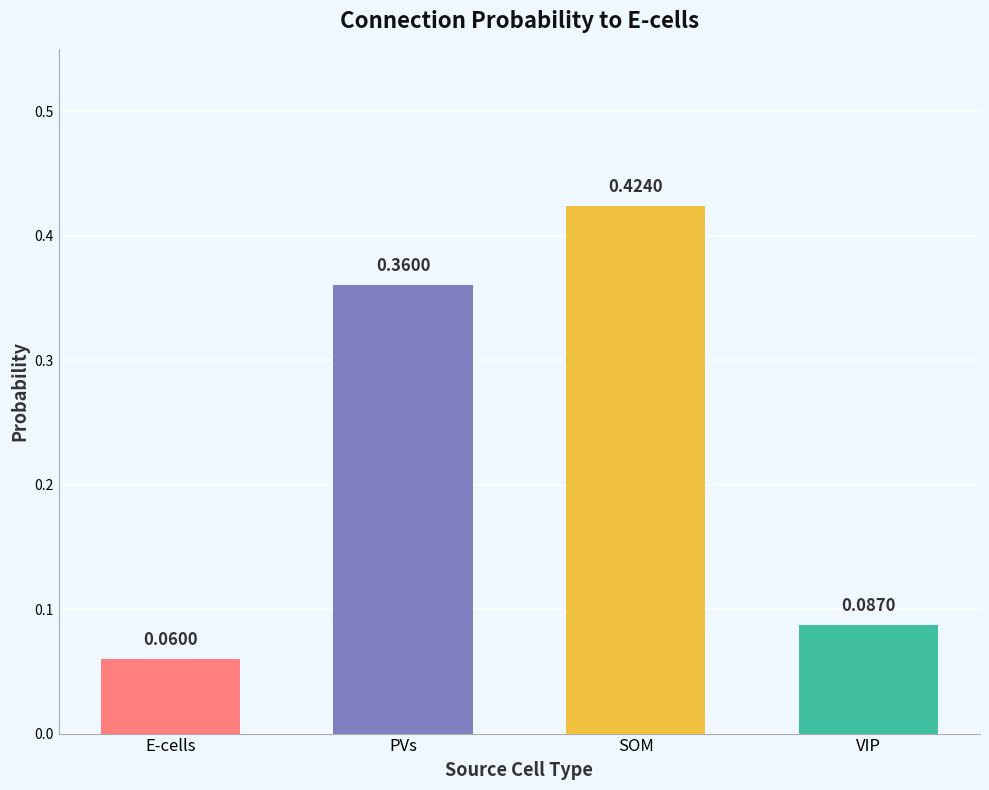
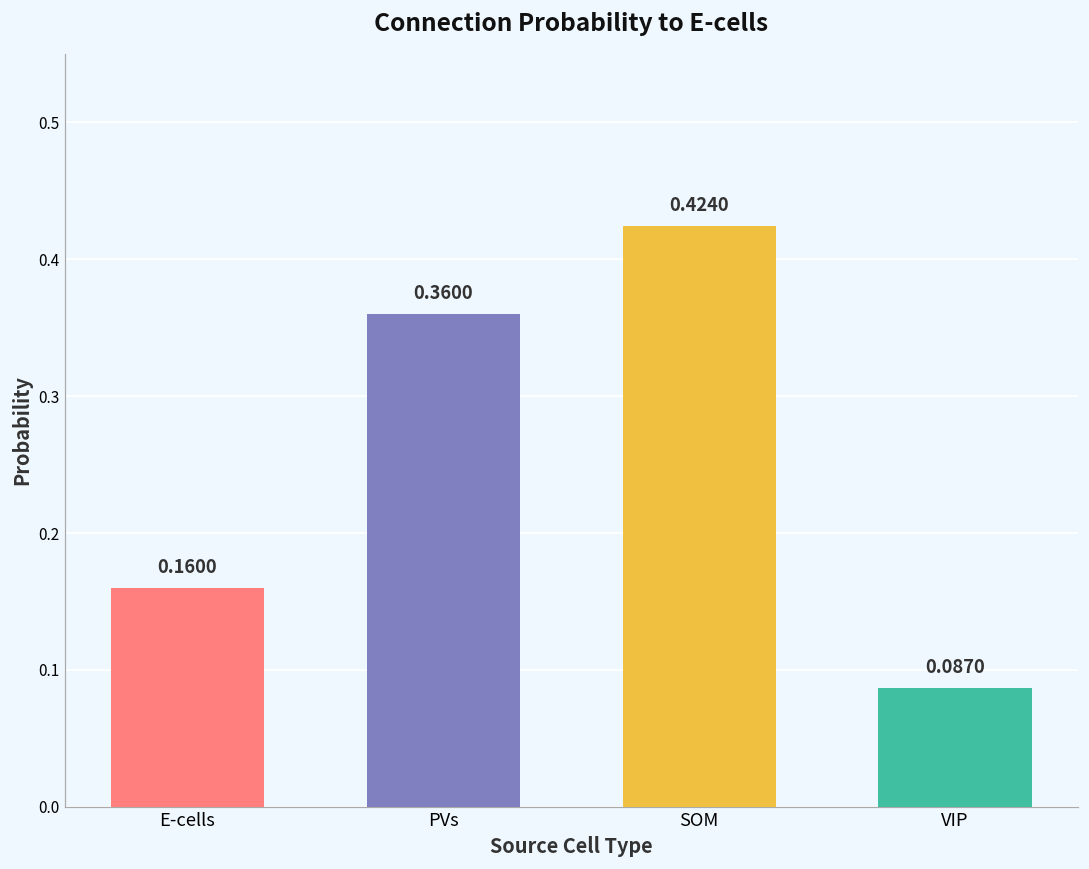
  {
-   "E-cells": 0.0600,
+   "E-cells": 0.1600,
    "PVs": 0.3600,
    "SOM": 0.4240,
    "VIP": 0.0870
  }
